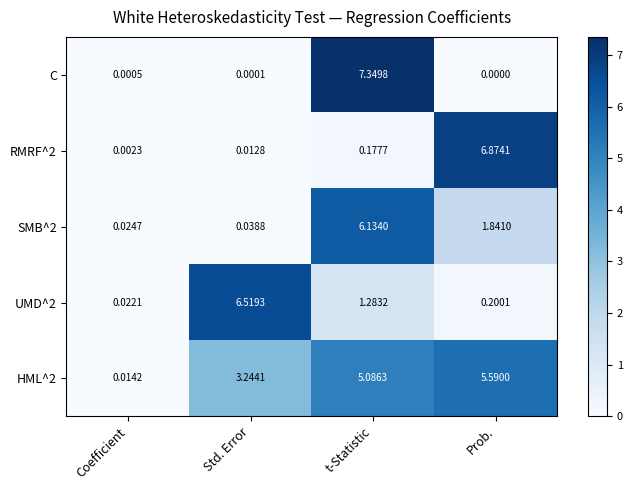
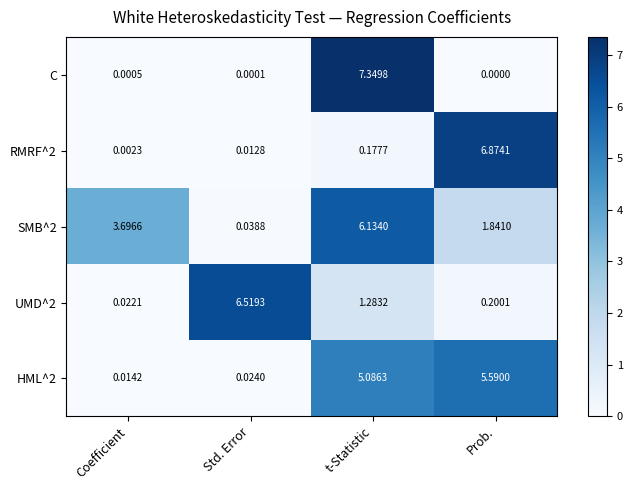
  {
    "C": {
      "Coefficient": 0.0005,
      "Std. Error": 0.0001,
      "t-Statistic": 7.3498,
      "Prob.": 0.0000
    },
    "RMRF^2": {
      "Coefficient": 0.0023,
      "Std. Error": 0.0128,
      "t-Statistic": 0.1777,
      "Prob.": 6.8741
    },
    "SMB^2": {
-     "Coefficient": 0.0247,
+     "Coefficient": 3.6966,
      "Std. Error": 0.0388,
      "t-Statistic": 6.1340,
      "Prob.": 1.8410
    },
    "UMD^2": {
      "Coefficient": 0.0221,
      "Std. Error": 6.5193,
      "t-Statistic": 1.2832,
      "Prob.": 0.2001
    },
    "HML^2": {
      "Coefficient": 0.0142,
-     "Std. Error": 3.2441,
+     "Std. Error": 0.0240,
      "t-Statistic": 5.0863,
      "Prob.": 5.5900
    }
  }
